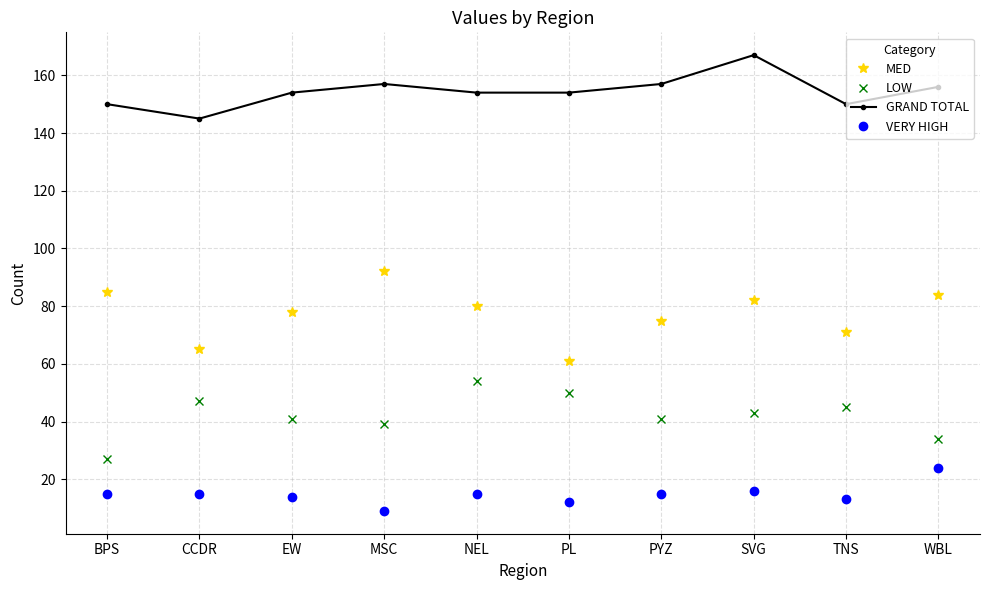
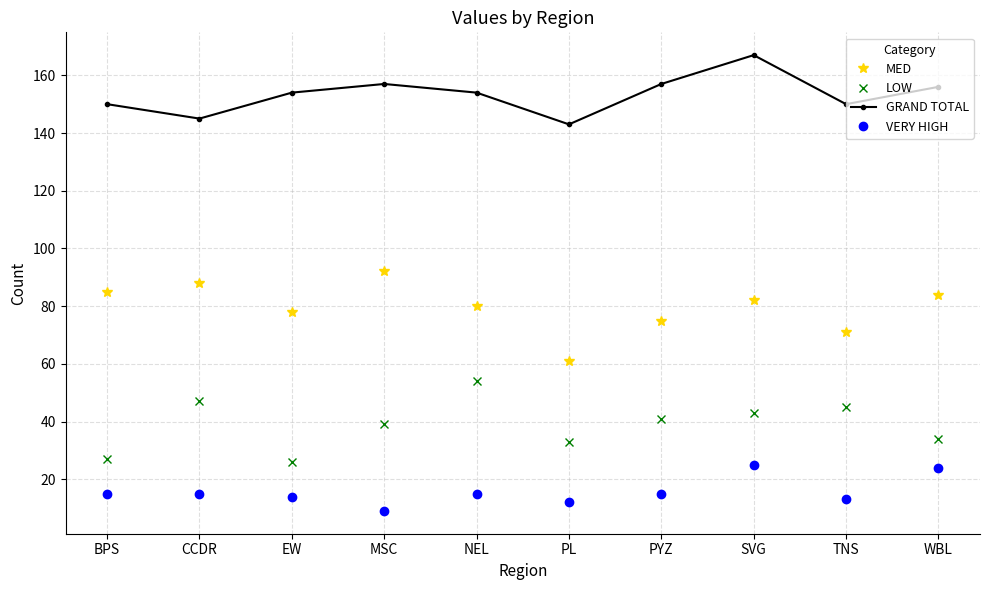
  {
    "MED": {
      "BPS": 85,
-     "CCDR": 65,
+     "CCDR": 88,
      "EW": 78,
      "MSC": 92,
      "NEL": 80,
      "PL": 61,
      "PYZ": 75,
      "SVG": 82,
      "TNS": 71,
      "WBL": 84
    },
    "LOW": {
      "BPS": 27,
      "CCDR": 47,
-     "EW": 41,
+     "EW": 26,
      "MSC": 39,
      "NEL": 54,
-     "PL": 50,
+     "PL": 33,
      "PYZ": 41,
      "SVG": 43,
      "TNS": 45,
      "WBL": 34
    },
    "GRAND TOTAL": {
      "BPS": 150,
      "CCDR": 145,
      "EW": 154,
      "MSC": 157,
      "NEL": 154,
-     "PL": 154,
+     "PL": 143,
      "PYZ": 157,
      "SVG": 167
    },
    "VERY HIGH": {
      "BPS": 15,
      "CCDR": 15,
      "EW": 14,
      "MSC": 9,
      "NEL": 15,
      "PL": 12,
      "PYZ": 15,
-     "SVG": 16,
+     "SVG": 25,
      "TNS": 13,
      "WBL": 24
    }
  }
